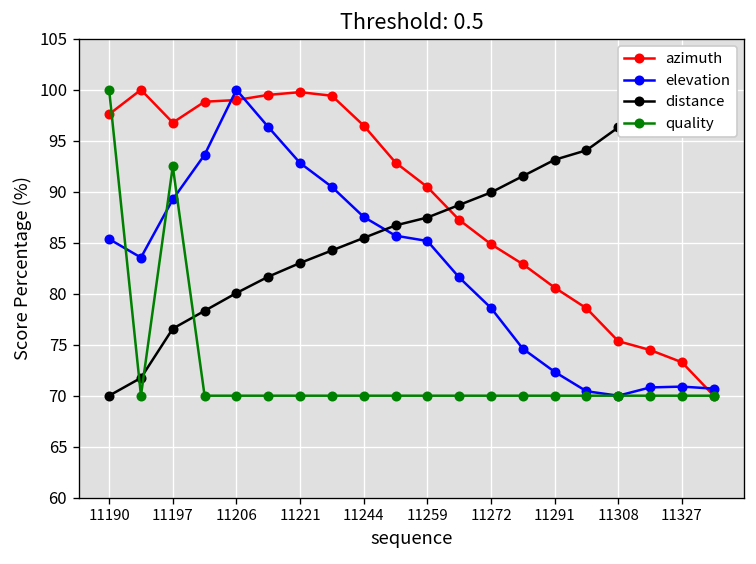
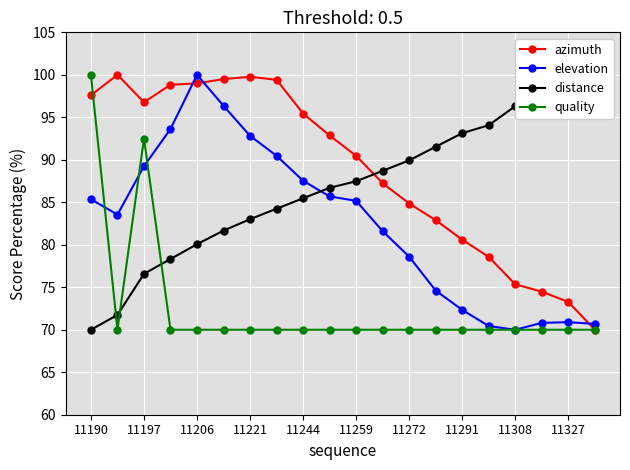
  {
    "azimuth": {
      "11190": 98,
      "11197": 97,
      "11206": 99,
      "11221": 100,
-     "11244": 96,
+     "11244": 95,
      "11259": 90,
      "11272": 85,
      "11291": 81,
      "11308": 75,
      "11327": 73
    },
    "elevation": {
      "11190": 85,
      "11197": 89,
      "11206": 100,
      "11221": 93,
      "11244": 88,
      "11259": 85,
      "11272": 79,
      "11291": 72,
      "11327": 71
    },
    "distance": {
      "11190": 70,
      "11197": 77,
      "11206": 80,
      "11221": 83,
      "11244": 85,
      "11259": 87,
      "11272": 90,
      "11291": 93
    },
    "quality": {
      "11190": 100,
      "11197": 93,
      "11206": 70,
      "11221": 70,
      "11244": 70,
      "11259": 70,
      "11272": 70,
      "11291": 70,
      "11327": 70
    }
  }
